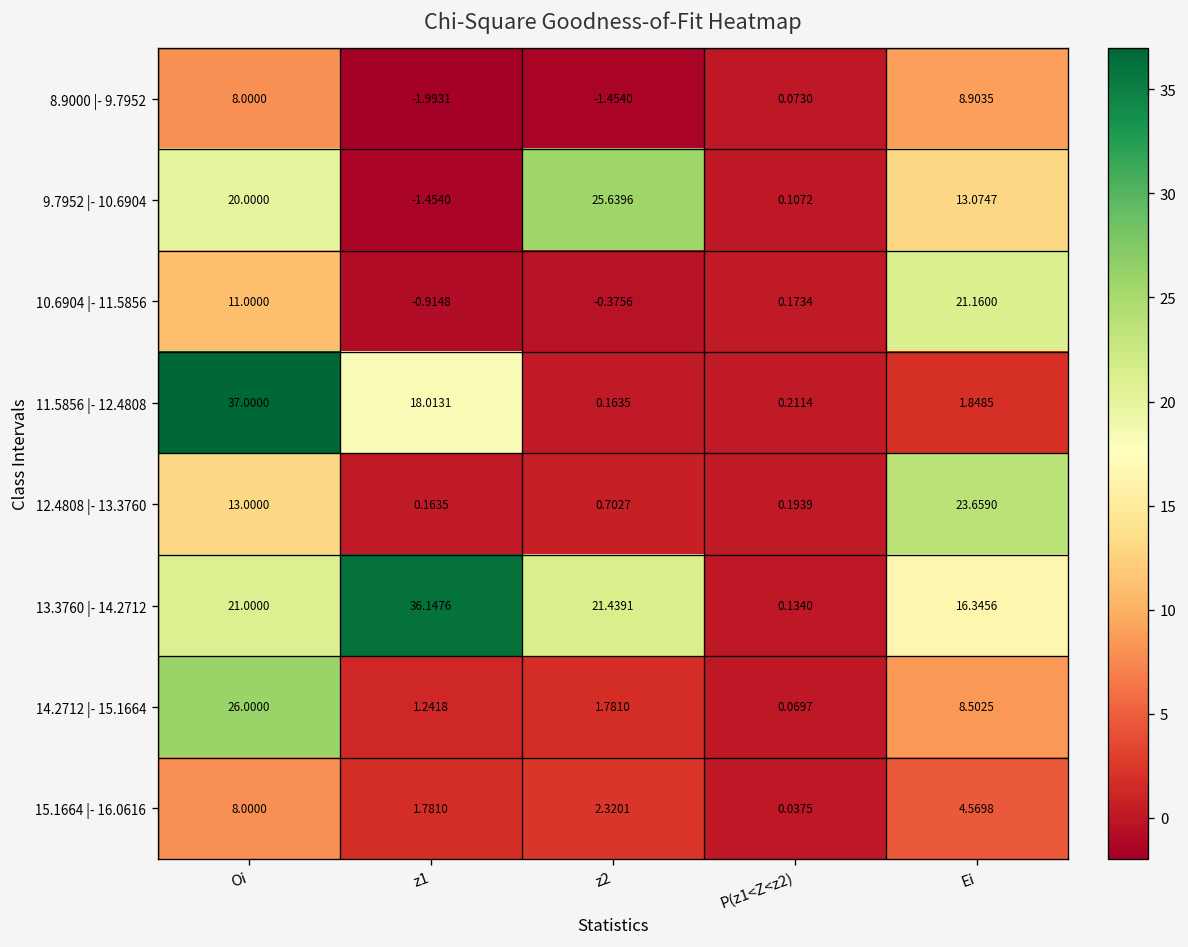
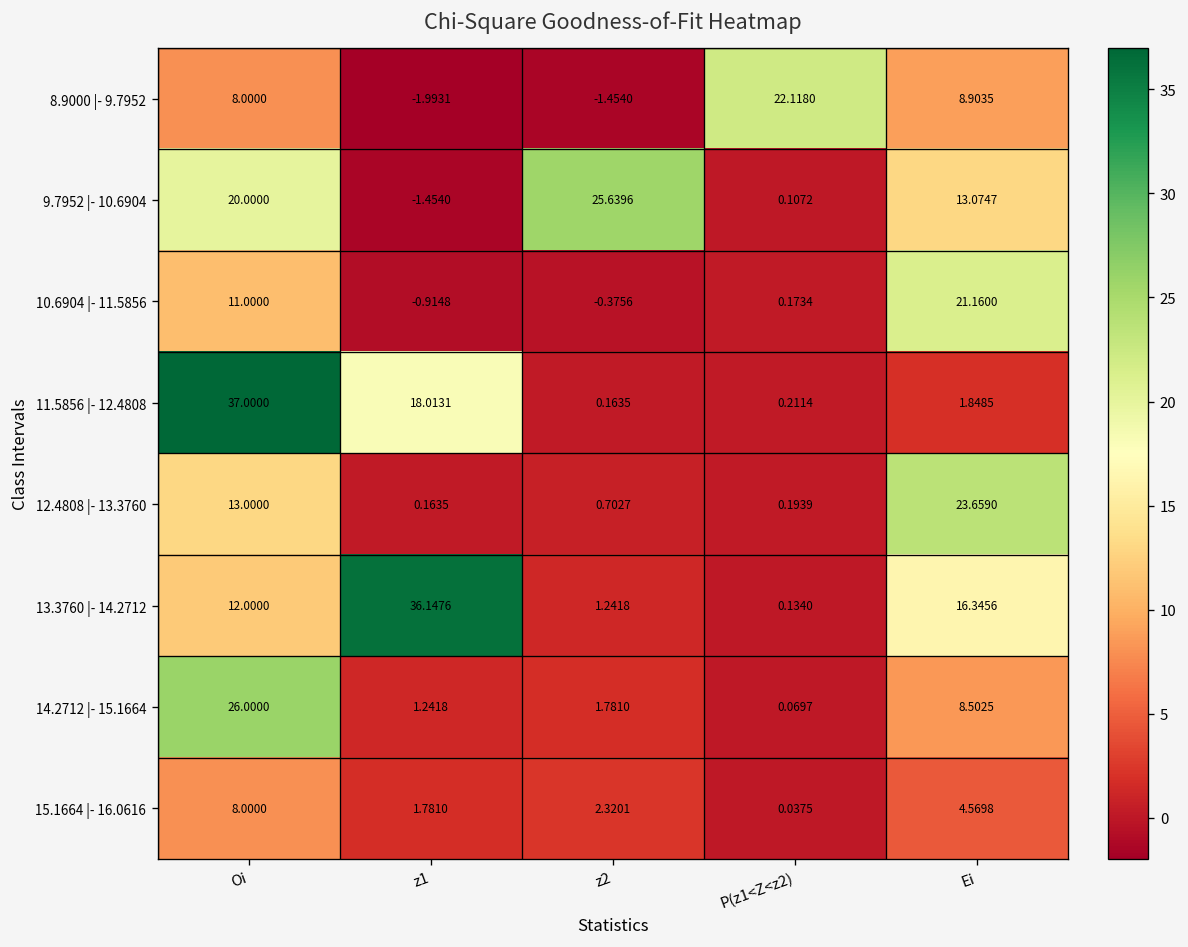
  {
    "8.9000 |- 9.7952": {
      "Oi": 8.0000,
      "z1": -1.9931,
      "z2": -1.4540,
-     "P(z1<Z<z2)": 0.0730,
+     "P(z1<Z<z2)": 22.1180,
      "Ei": 8.9035
    },
    "9.7952 |- 10.6904": {
      "Oi": 20.0000,
      "z1": -1.4540,
      "z2": 25.6396,
      "P(z1<Z<z2)": 0.1072,
      "Ei": 13.0747
    },
    "10.6904 |- 11.5856": {
      "Oi": 11.0000,
      "z1": -0.9148,
      "z2": -0.3756,
      "P(z1<Z<z2)": 0.1734,
      "Ei": 21.1600
    },
    "11.5856 |- 12.4808": {
      "Oi": 37.0000,
      "z1": 18.0131,
      "z2": 0.1635,
      "P(z1<Z<z2)": 0.2114,
      "Ei": 1.8485
    },
    "12.4808 |- 13.3760": {
      "Oi": 13.0000,
      "z1": 0.1635,
      "z2": 0.7027,
      "P(z1<Z<z2)": 0.1939,
      "Ei": 23.6590
    },
    "13.3760 |- 14.2712": {
-     "Oi": 21.0000,
+     "Oi": 12.0000,
      "z1": 36.1476,
-     "z2": 21.4391,
+     "z2": 1.2418,
      "P(z1<Z<z2)": 0.1340,
      "Ei": 16.3456
    },
    "14.2712 |- 15.1664": {
      "Oi": 26.0000,
      "z1": 1.2418,
      "z2": 1.7810,
      "P(z1<Z<z2)": 0.0697,
      "Ei": 8.5025
    },
    "15.1664 |- 16.0616": {
      "Oi": 8.0000,
      "z1": 1.7810,
      "z2": 2.3201,
      "P(z1<Z<z2)": 0.0375,
      "Ei": 4.5698
    }
  }
